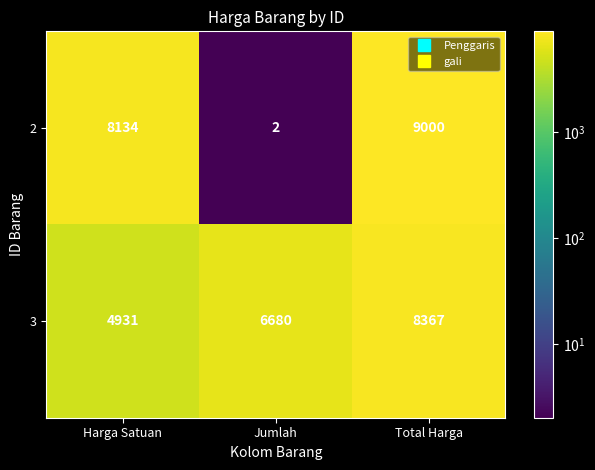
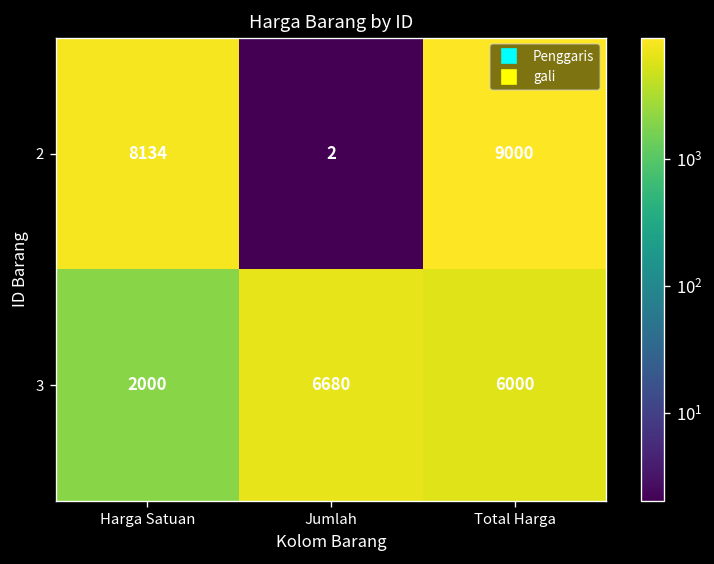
  {
    "2": {
      "Harga Satuan": 8134,
      "Jumlah": 2,
      "Total Harga": 9000
    },
    "3": {
-     "Harga Satuan": 4931,
+     "Harga Satuan": 2000,
      "Jumlah": 6680,
-     "Total Harga": 8367
+     "Total Harga": 6000
    }
  }
